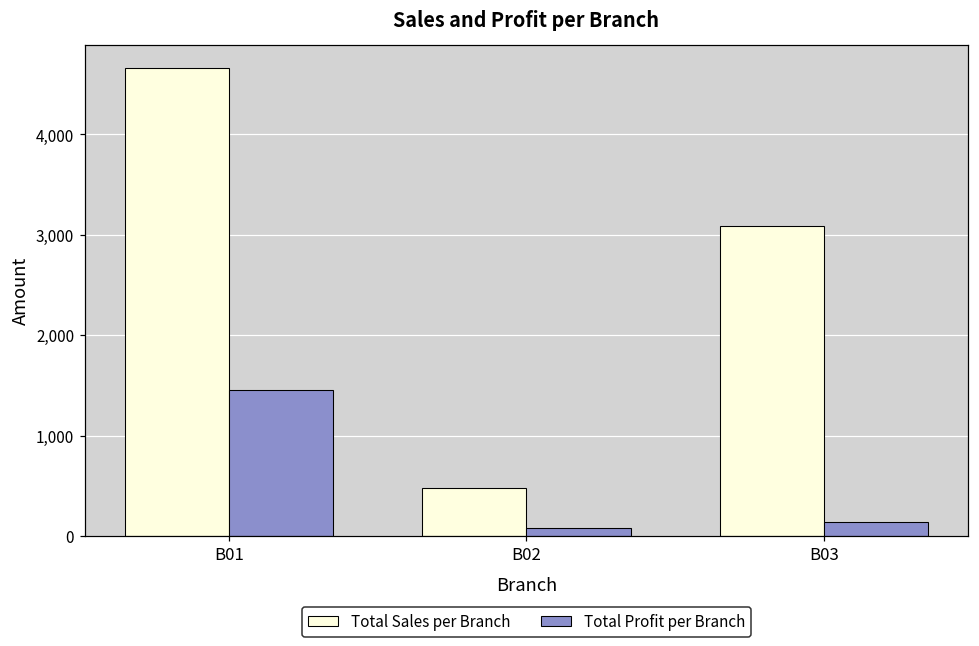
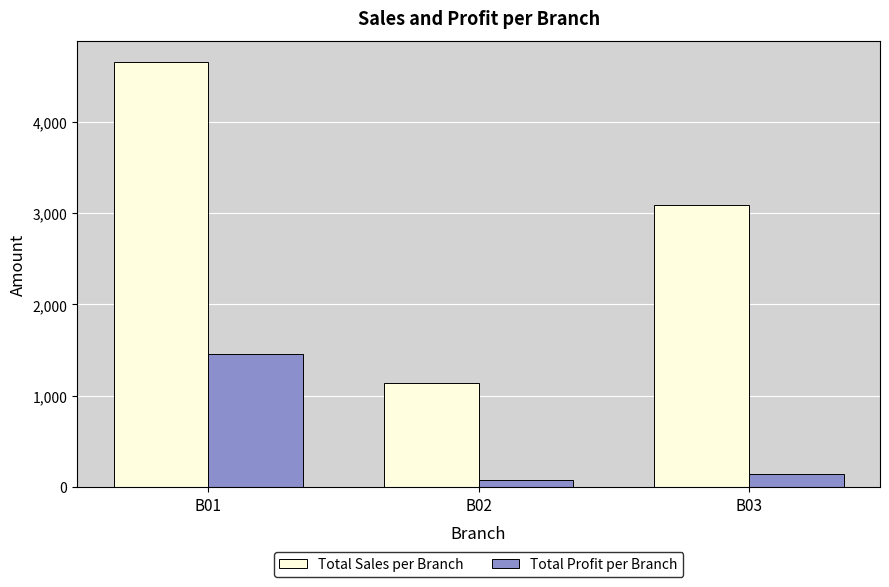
  {
    "Total Sales per Branch": {
      "B01": "4,700",
-     "B02": "500",
+     "B02": "1,100",
      "B03": "3,100"
    },
    "Total Profit per Branch": {
      "B01": "1,500",
      "B02": "100",
      "B03": "100"
    }
  }
